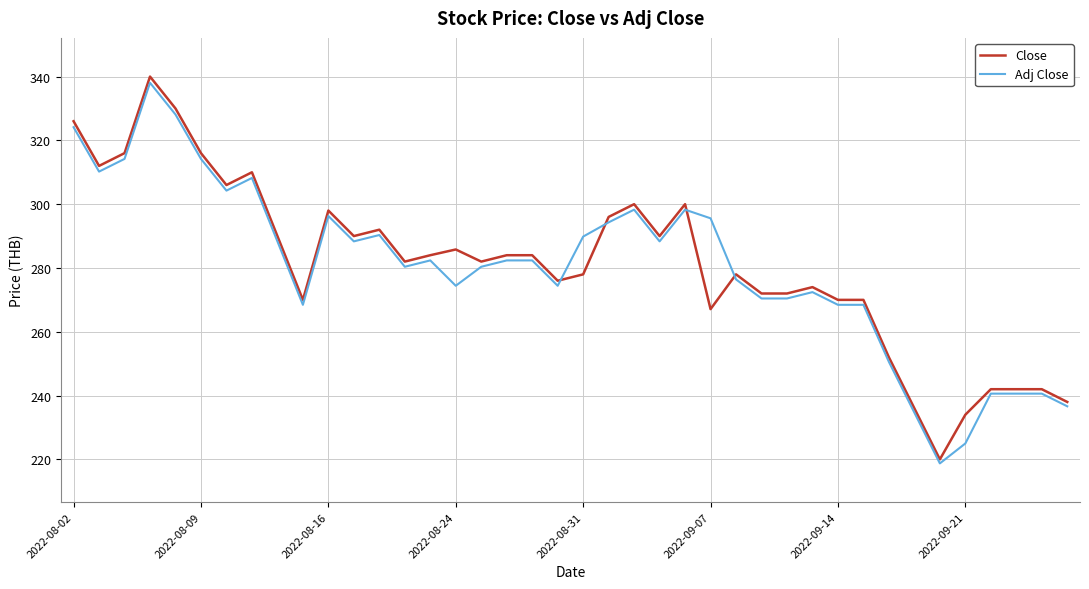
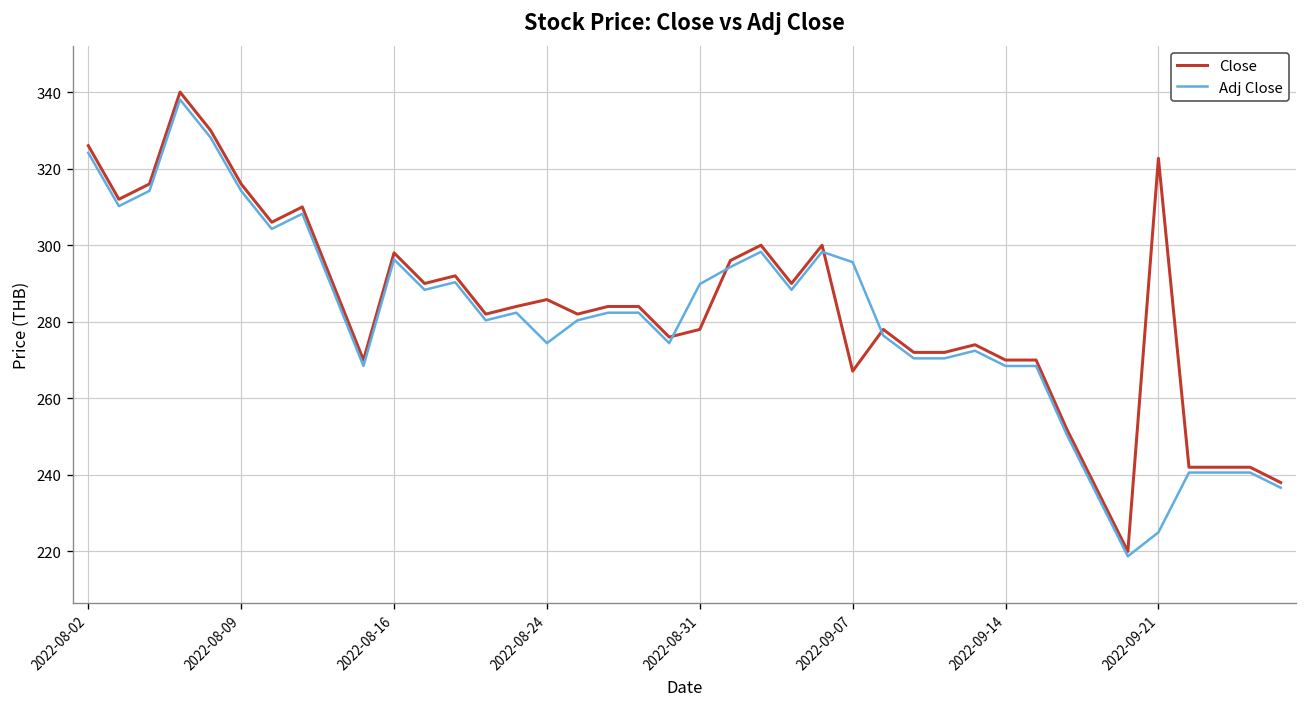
  {
    "Close": {
      "2022-08-02": 326,
      "2022-08-09": 316,
      "2022-08-16": 298,
      "2022-08-24": 286,
      "2022-08-31": 278,
      "2022-09-07": 267,
      "2022-09-14": 270,
-     "2022-09-21": 234
+     "2022-09-21": 323
    },
    "Adj Close": {
      "2022-08-02": 324,
      "2022-08-09": 314,
      "2022-08-16": 296,
      "2022-08-24": 274,
      "2022-08-31": 290,
      "2022-09-07": 296,
      "2022-09-14": 268,
      "2022-09-21": 225
    }
  }
